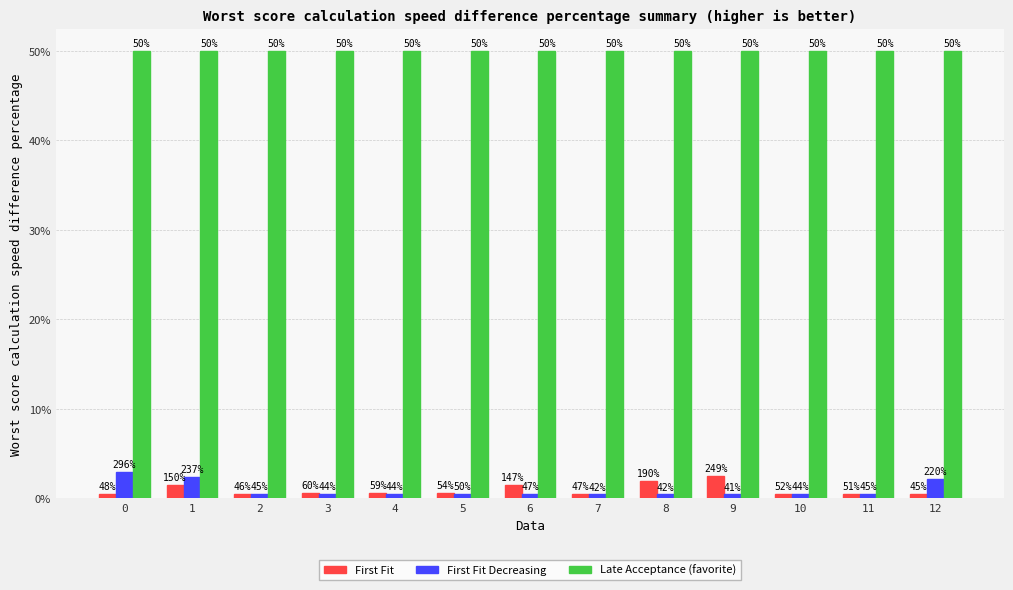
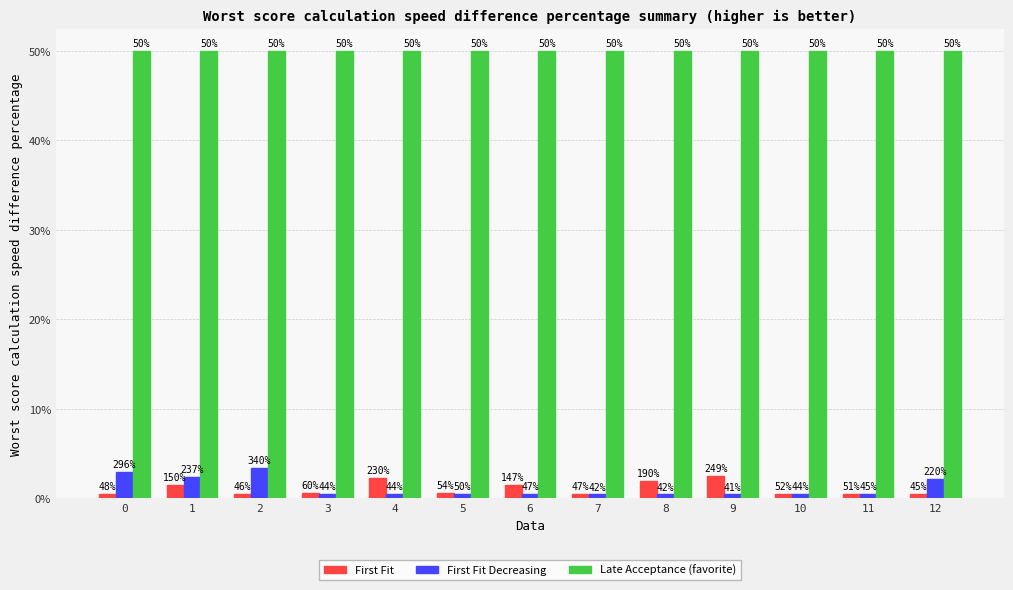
  {
    "First Fit": {
      "0": "48%",
      "1": "150%",
      "2": "46%",
      "3": "60%",
-     "4": "59%",
+     "4": "230%",
      "5": "54%",
      "6": "147%",
      "7": "47%",
      "8": "190%",
      "9": "249%",
      "10": "52%",
      "11": "51%",
      "12": "45%"
    },
    "First Fit Decreasing": {
      "0": "296%",
      "1": "237%",
-     "2": "45%",
+     "2": "340%",
      "3": "44%",
      "4": "44%",
      "5": "50%",
      "6": "47%",
      "7": "42%",
      "8": "42%",
      "9": "41%",
      "10": "44%",
      "11": "45%",
      "12": "220%"
    },
    "Late Acceptance (favorite)": {
      "0": "50%",
      "1": "50%",
      "2": "50%",
      "3": "50%",
      "4": "50%",
      "5": "50%",
      "6": "50%",
      "7": "50%",
      "8": "50%",
      "9": "50%",
      "10": "50%",
      "11": "50%",
      "12": "50%"
    }
  }
